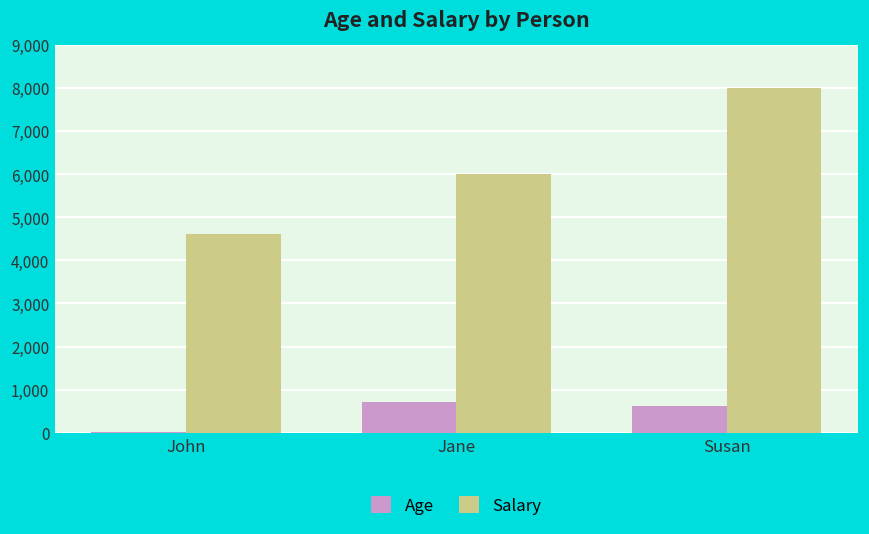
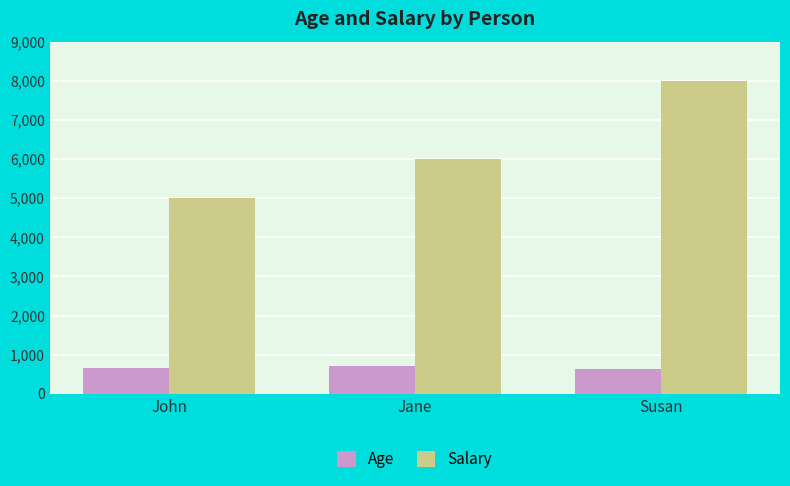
  {
    "Age": {
-     "John": "0",
+     "John": "600",
      "Jane": "700",
      "Susan": "600"
    },
    "Salary": {
-     "John": "4,600",
+     "John": "5,000",
      "Jane": "6,000",
      "Susan": "8,000"
    }
  }
